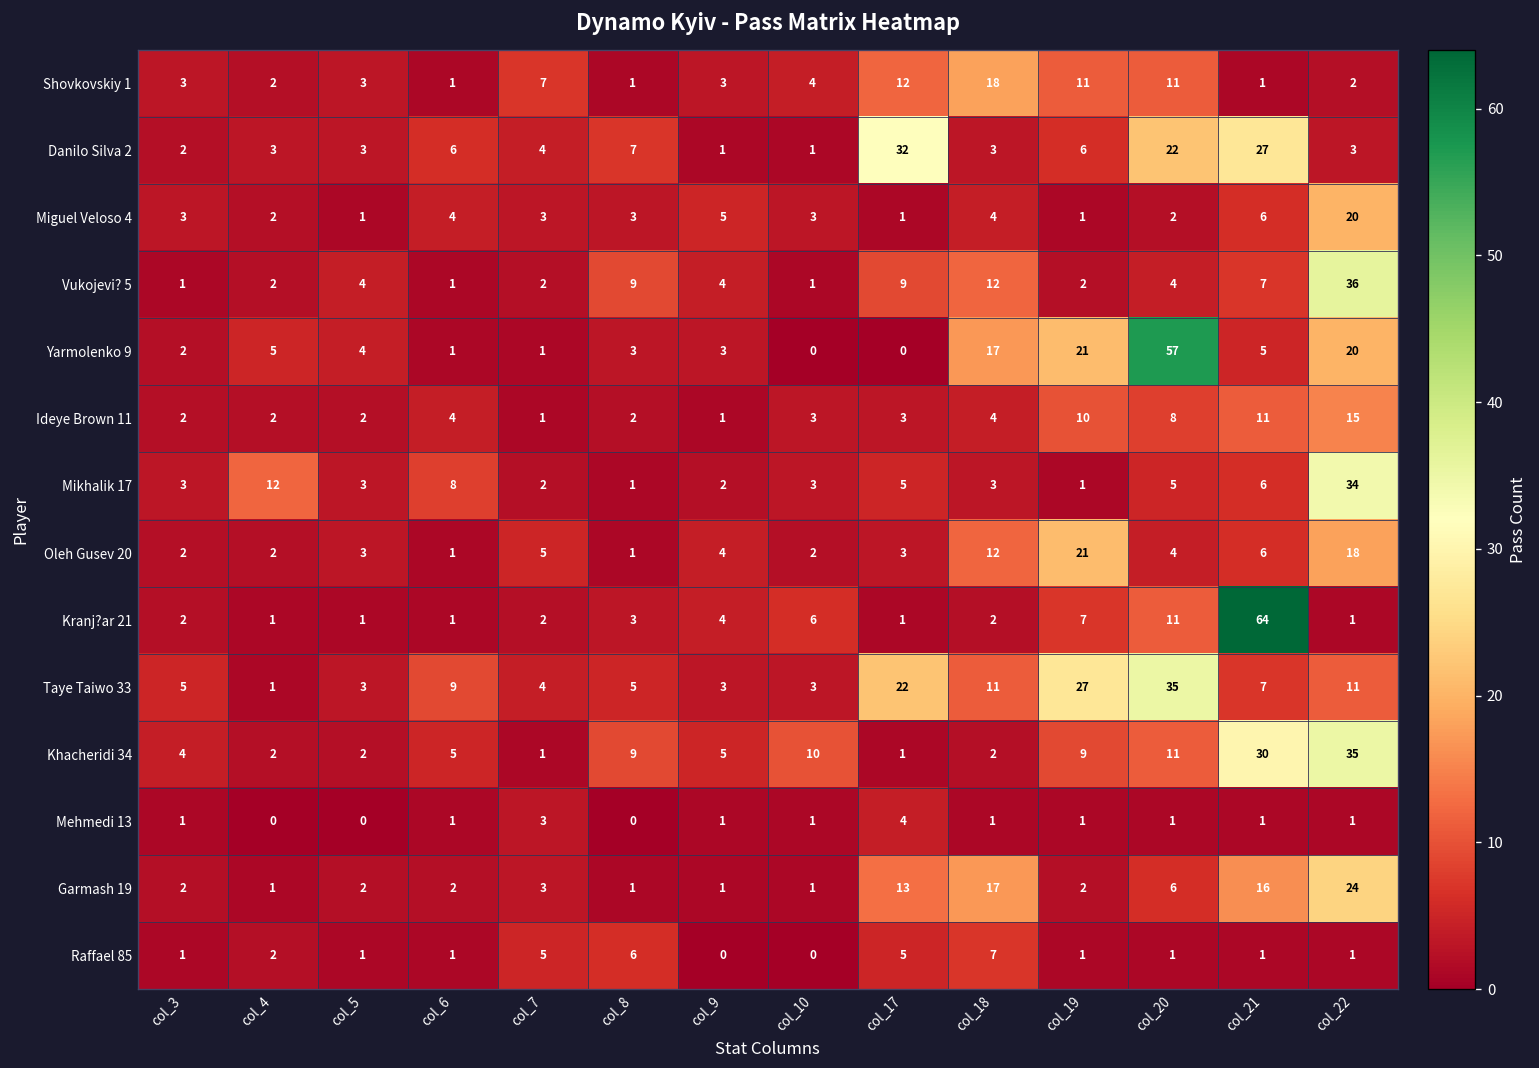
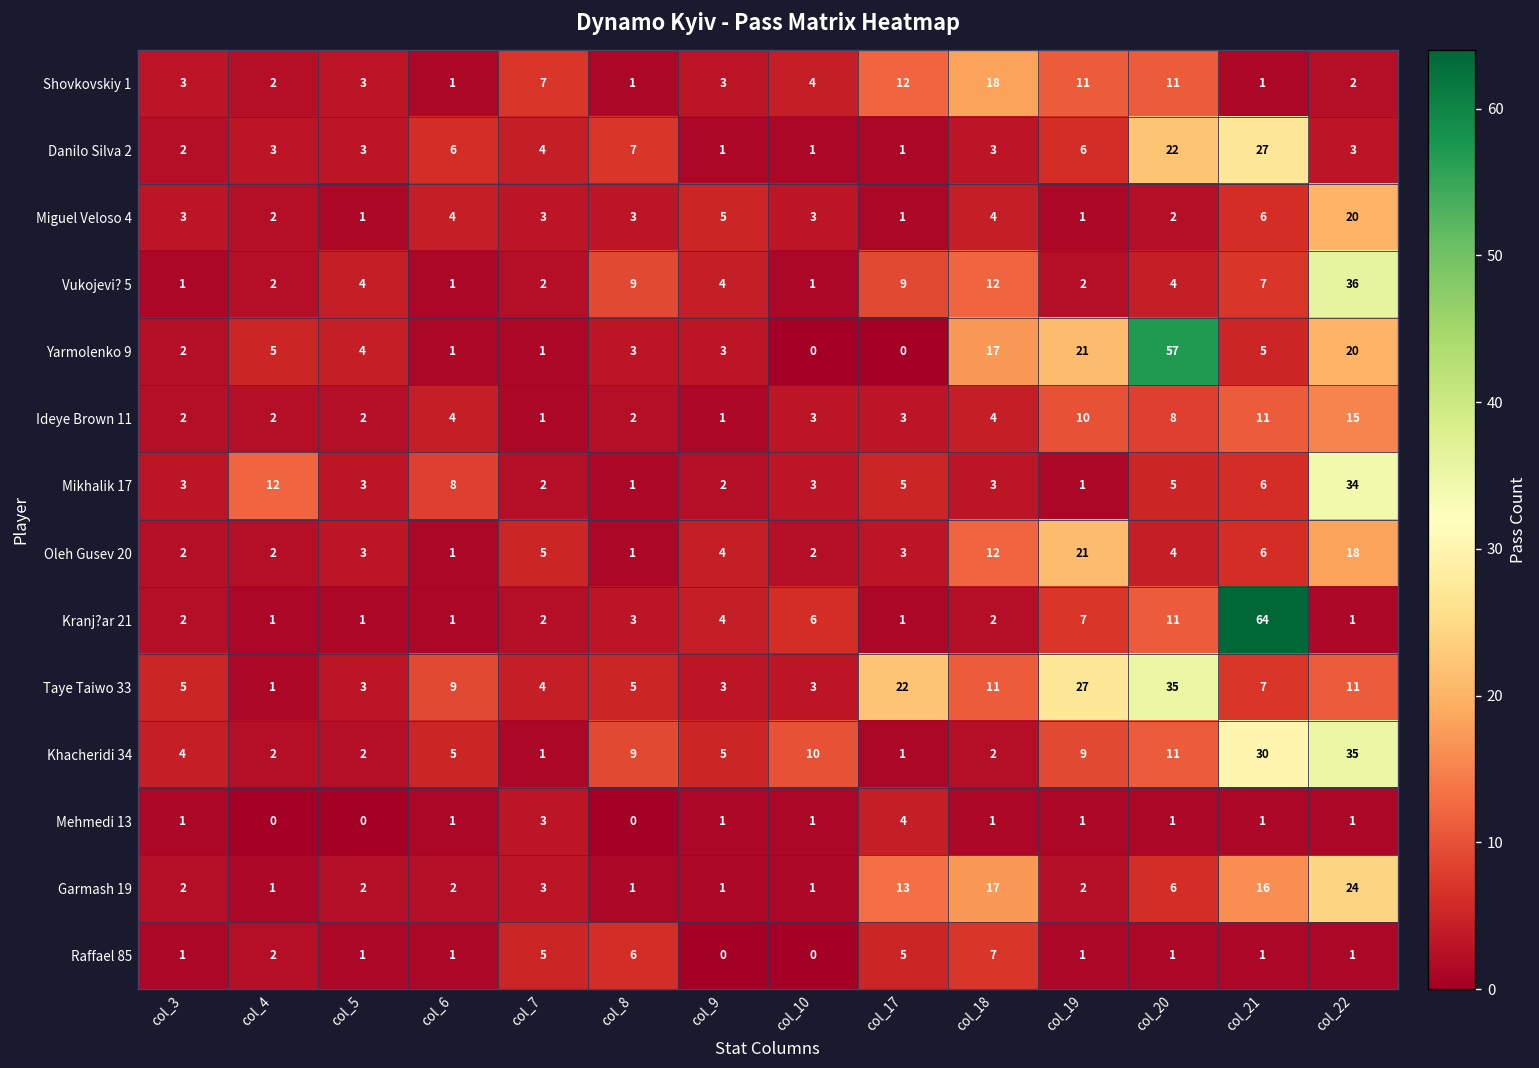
  {
    "Shovkovskiy 1": {
      "col_3": 3,
      "col_4": 2,
      "col_5": 3,
      "col_6": 1,
      "col_7": 7,
      "col_8": 1,
      "col_9": 3,
      "col_10": 4,
      "col_17": 12,
      "col_18": 18,
      "col_19": 11,
      "col_20": 11,
      "col_21": 1,
      "col_22": 2
    },
    "Danilo Silva 2": {
      "col_3": 2,
      "col_4": 3,
      "col_5": 3,
      "col_6": 6,
      "col_7": 4,
      "col_8": 7,
      "col_9": 1,
      "col_10": 1,
-     "col_17": 32,
+     "col_17": 1,
      "col_18": 3,
      "col_19": 6,
      "col_20": 22,
      "col_21": 27,
      "col_22": 3
    },
    "Miguel Veloso 4": {
      "col_3": 3,
      "col_4": 2,
      "col_5": 1,
      "col_6": 4,
      "col_7": 3,
      "col_8": 3,
      "col_9": 5,
      "col_10": 3,
      "col_17": 1,
      "col_18": 4,
      "col_19": 1,
      "col_20": 2,
      "col_21": 6,
      "col_22": 20
    },
    "Vukojevi? 5": {
      "col_3": 1,
      "col_4": 2,
      "col_5": 4,
      "col_6": 1,
      "col_7": 2,
      "col_8": 9,
      "col_9": 4,
      "col_10": 1,
      "col_17": 9,
      "col_18": 12,
      "col_19": 2,
      "col_20": 4,
      "col_21": 7,
      "col_22": 36
    },
    "Yarmolenko 9": {
      "col_3": 2,
      "col_4": 5,
      "col_5": 4,
      "col_6": 1,
      "col_7": 1,
      "col_8": 3,
      "col_9": 3,
      "col_10": 0,
      "col_17": 0,
      "col_18": 17,
      "col_19": 21,
      "col_20": 57,
      "col_21": 5,
      "col_22": 20
    },
    "Ideye Brown 11": {
      "col_3": 2,
      "col_4": 2,
      "col_5": 2,
      "col_6": 4,
      "col_7": 1,
      "col_8": 2,
      "col_9": 1,
      "col_10": 3,
      "col_17": 3,
      "col_18": 4,
      "col_19": 10,
      "col_20": 8,
      "col_21": 11,
      "col_22": 15
    },
    "Mikhalik 17": {
      "col_3": 3,
      "col_4": 12,
      "col_5": 3,
      "col_6": 8,
      "col_7": 2,
      "col_8": 1,
      "col_9": 2,
      "col_10": 3,
      "col_17": 5,
      "col_18": 3,
      "col_19": 1,
      "col_20": 5,
      "col_21": 6,
      "col_22": 34
    },
    "Oleh Gusev 20": {
      "col_3": 2,
      "col_4": 2,
      "col_5": 3,
      "col_6": 1,
      "col_7": 5,
      "col_8": 1,
      "col_9": 4,
      "col_10": 2,
      "col_17": 3,
      "col_18": 12,
      "col_19": 21,
      "col_20": 4,
      "col_21": 6,
      "col_22": 18
    },
    "Kranj?ar 21": {
      "col_3": 2,
      "col_4": 1,
      "col_5": 1,
      "col_6": 1,
      "col_7": 2,
      "col_8": 3,
      "col_9": 4,
      "col_10": 6,
      "col_17": 1,
      "col_18": 2,
      "col_19": 7,
      "col_20": 11,
      "col_21": 64,
      "col_22": 1
    },
    "Taye Taiwo 33": {
      "col_3": 5,
      "col_4": 1,
      "col_5": 3,
      "col_6": 9,
      "col_7": 4,
      "col_8": 5,
      "col_9": 3,
      "col_10": 3,
      "col_17": 22,
      "col_18": 11,
      "col_19": 27,
      "col_20": 35,
      "col_21": 7,
      "col_22": 11
    },
    "Khacheridi 34": {
      "col_3": 4,
      "col_4": 2,
      "col_5": 2,
      "col_6": 5,
      "col_7": 1,
      "col_8": 9,
      "col_9": 5,
      "col_10": 10,
      "col_17": 1,
      "col_18": 2,
      "col_19": 9,
      "col_20": 11,
      "col_21": 30,
      "col_22": 35
    },
    "Mehmedi 13": {
      "col_3": 1,
      "col_4": 0,
      "col_5": 0,
      "col_6": 1,
      "col_7": 3,
      "col_8": 0,
      "col_9": 1,
      "col_10": 1,
      "col_17": 4,
      "col_18": 1,
      "col_19": 1,
      "col_20": 1,
      "col_21": 1,
      "col_22": 1
    },
    "Garmash 19": {
      "col_3": 2,
      "col_4": 1,
      "col_5": 2,
      "col_6": 2,
      "col_7": 3,
      "col_8": 1,
      "col_9": 1,
      "col_10": 1,
      "col_17": 13,
      "col_18": 17,
      "col_19": 2,
      "col_20": 6,
      "col_21": 16,
      "col_22": 24
    },
    "Raffael 85": {
      "col_3": 1,
      "col_4": 2,
      "col_5": 1,
      "col_6": 1,
      "col_7": 5,
      "col_8": 6,
      "col_9": 0,
      "col_10": 0,
      "col_17": 5,
      "col_18": 7,
      "col_19": 1,
      "col_20": 1,
      "col_21": 1,
      "col_22": 1
    }
  }
